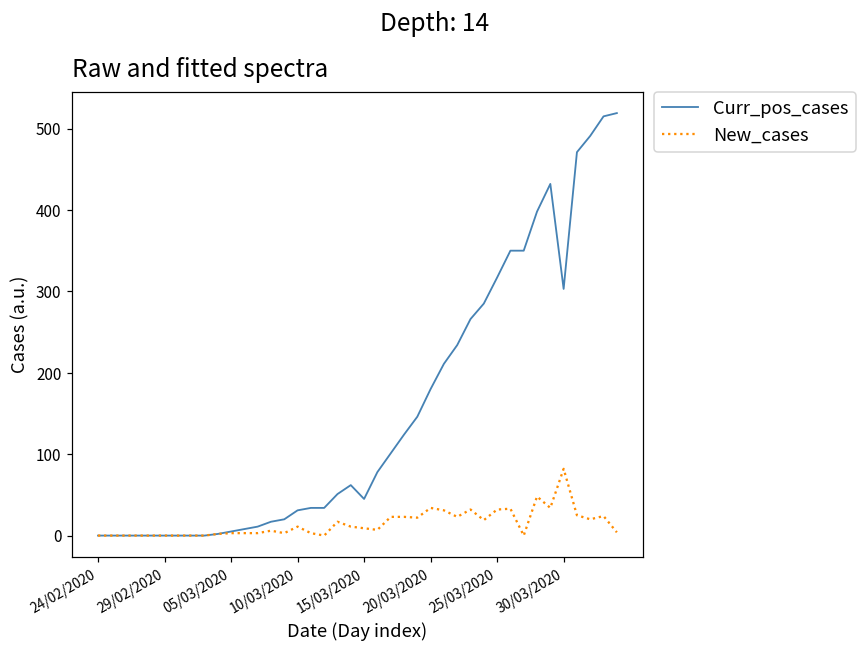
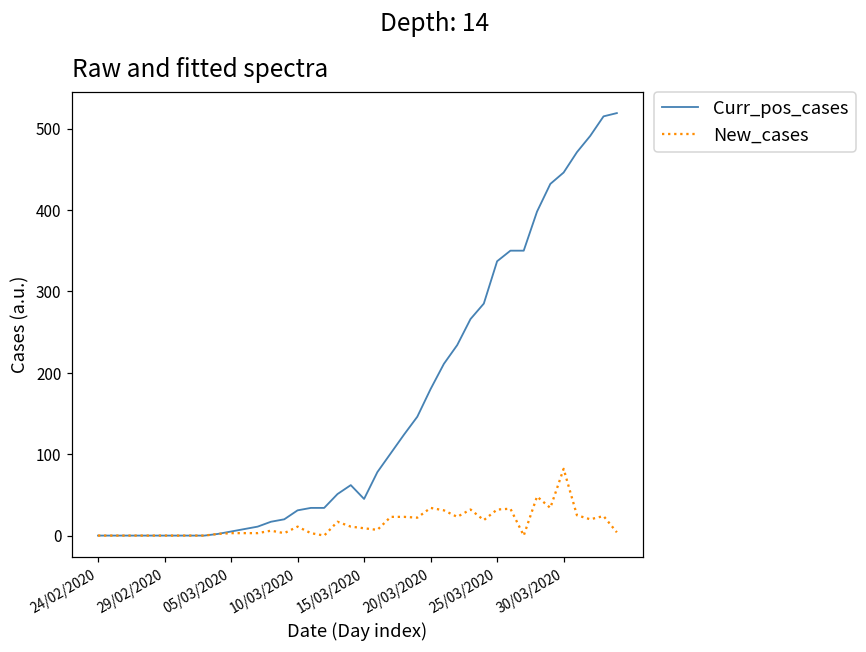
  {
    "Curr_pos_cases": {
      "10/03/2020": 30,
      "15/03/2020": 50,
      "20/03/2020": 180,
-     "25/03/2020": 320,
-     "30/03/2020": 300
+     "25/03/2020": 340,
+     "30/03/2020": 450
    },
    "New_cases": {
      "10/03/2020": 10,
      "15/03/2020": 10,
      "20/03/2020": 30,
      "25/03/2020": 30,
      "30/03/2020": 80
    }
  }
